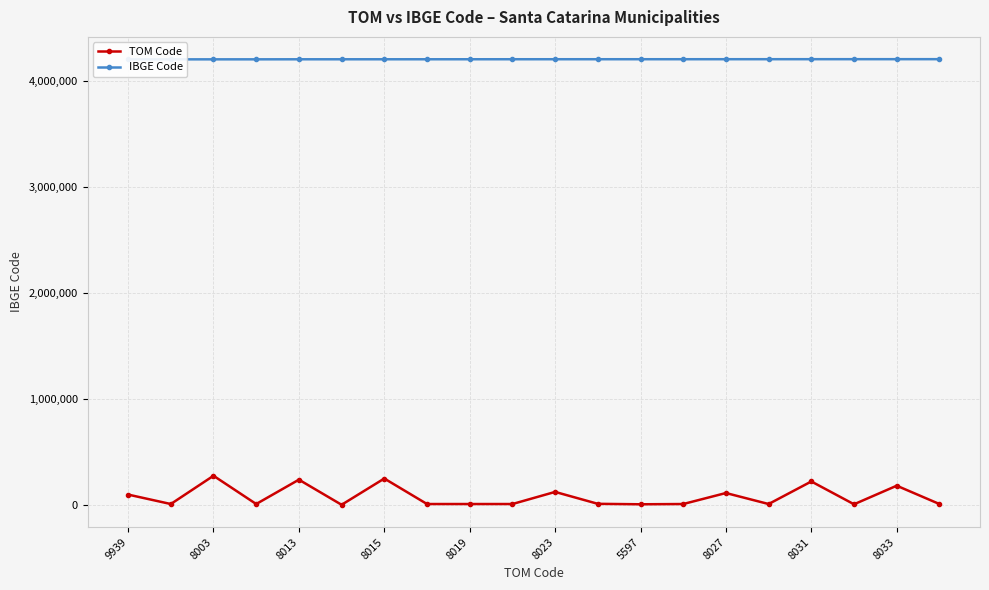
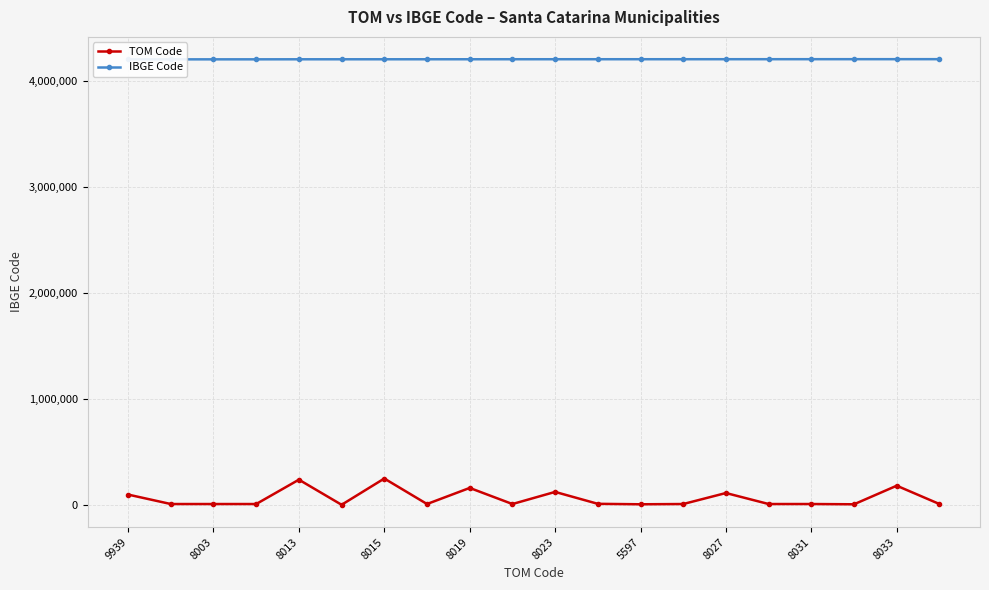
  {
    "TOM Code": {
      "9939": "100,000",
-     "8003": "270,000",
+     "8003": "10,000",
      "8013": "240,000",
      "8015": "250,000",
-     "8019": "10,000",
+     "8019": "160,000",
      "8023": "120,000",
      "5597": "10,000",
      "8027": "110,000",
-     "8031": "220,000",
+     "8031": "10,000",
      "8033": "180,000"
    },
    "IBGE Code": {
      "8003": "4,200,000",
      "8013": "4,200,000",
      "8015": "4,200,000",
      "8019": "4,200,000",
      "8023": "4,200,000",
      "5597": "4,200,000",
      "8027": "4,200,000",
      "8031": "4,200,000",
      "8033": "4,200,000"
    }
  }
